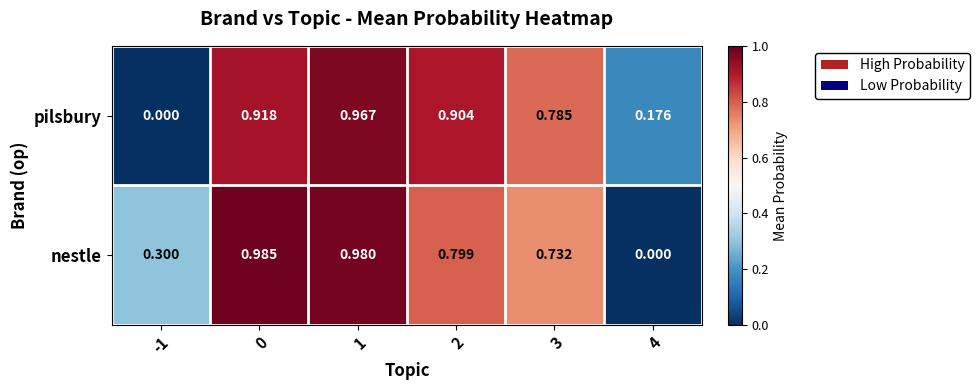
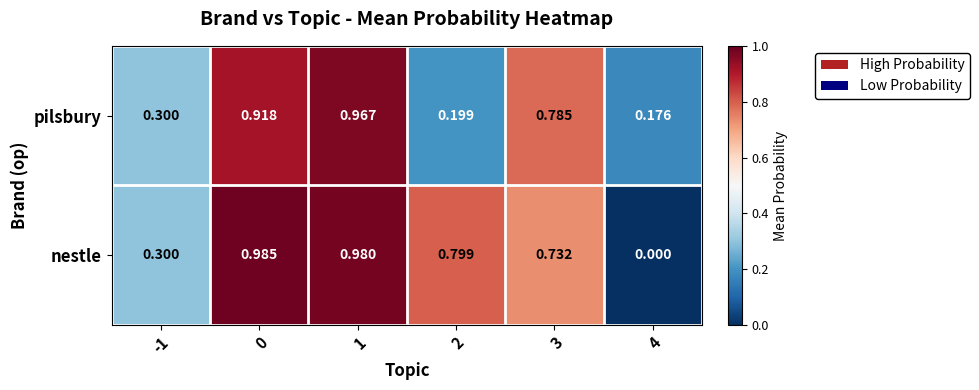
  {
    "pilsbury": {
-     "-1": 0.000,
+     "-1": 0.300,
      "0": 0.918,
      "1": 0.967,
-     "2": 0.904,
+     "2": 0.199,
      "3": 0.785,
      "4": 0.176
    },
    "nestle": {
      "-1": 0.300,
      "0": 0.985,
      "1": 0.980,
      "2": 0.799,
      "3": 0.732,
      "4": 0.000
    }
  }
